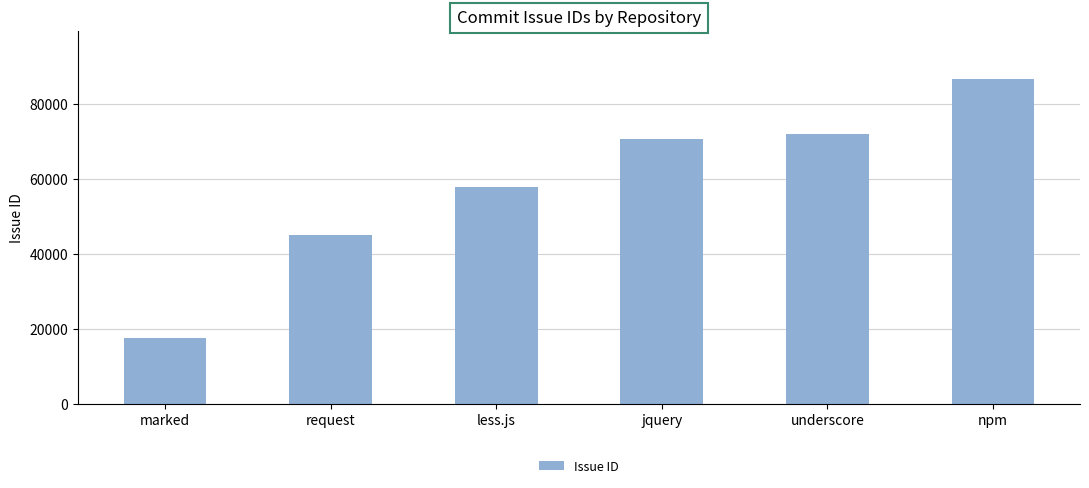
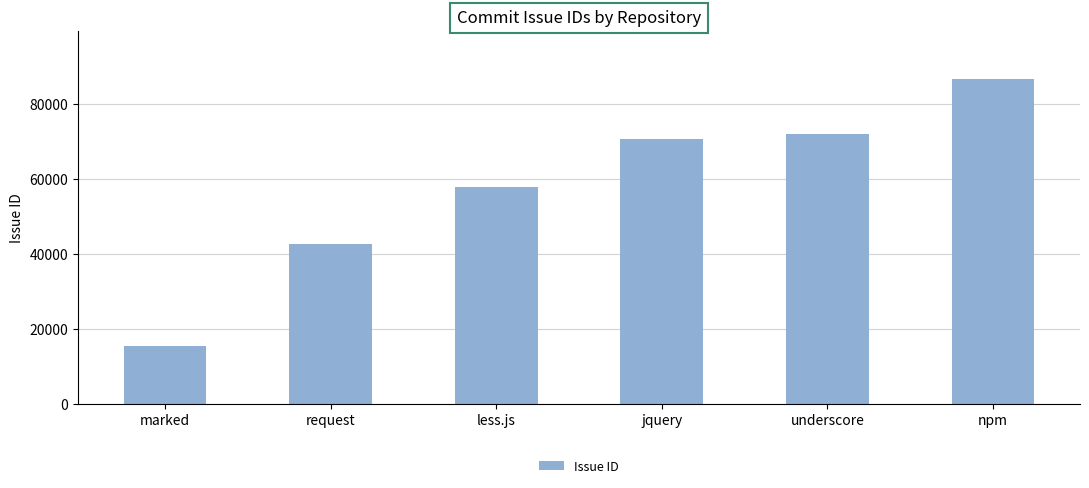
  {
-   "marked": 18000,
-   "request": 45000,
+   "marked": 15000,
+   "request": 43000,
    "less.js": 58000,
    "jquery": 71000,
    "underscore": 72000,
    "npm": 86000
  }
